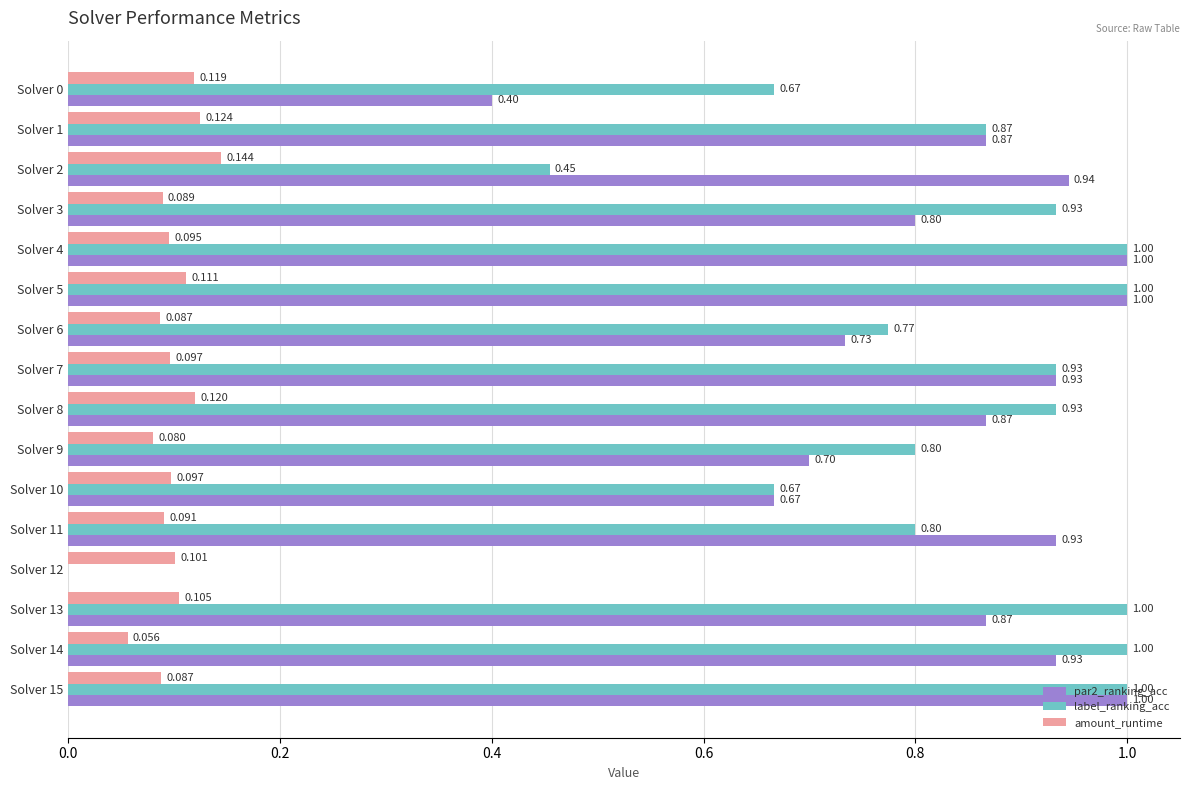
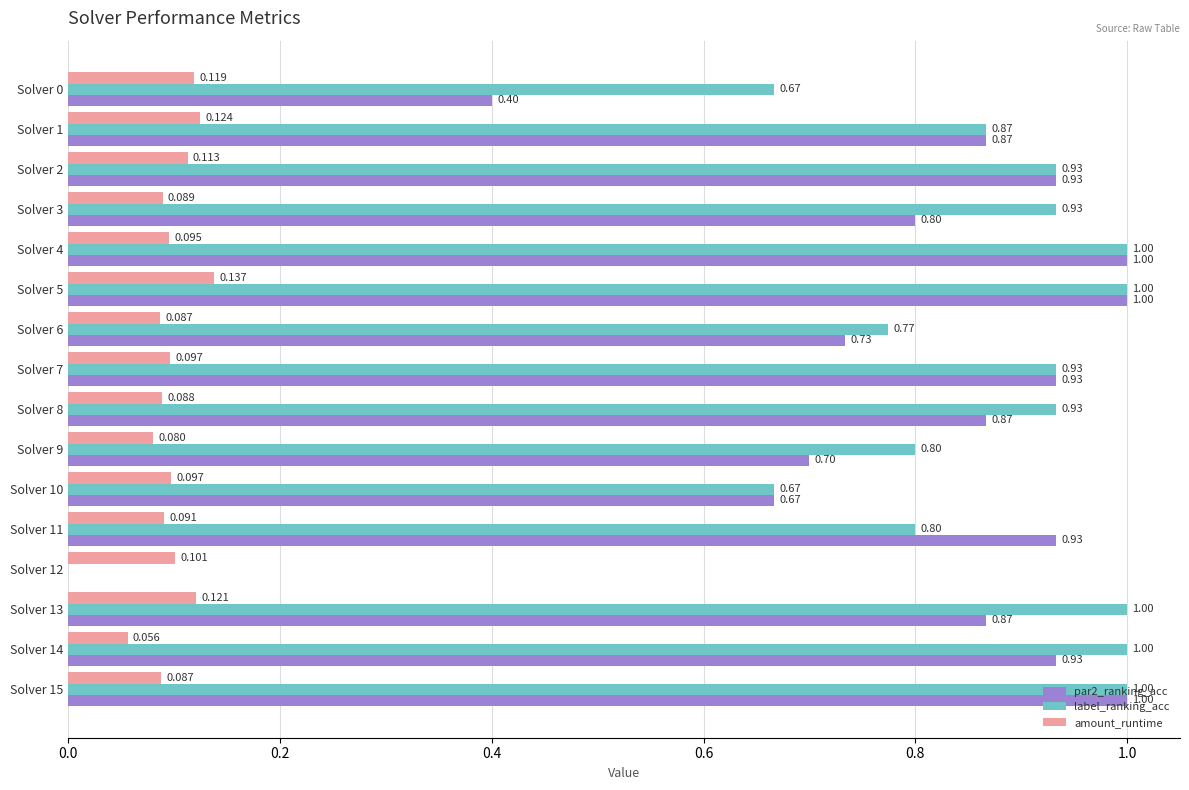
  {
    "par2_ranking_acc": {
      "Solver 0": 0.40,
      "Solver 1": 0.87,
-     "Solver 2": 0.94,
+     "Solver 2": 0.93,
      "Solver 3": 0.80,
      "Solver 4": 1.00,
      "Solver 5": 1.00,
      "Solver 6": 0.73,
      "Solver 7": 0.93,
      "Solver 8": 0.87,
      "Solver 9": 0.70,
      "Solver 10": 0.67,
      "Solver 11": 0.93,
      "Solver 13": 0.87,
      "Solver 14": 0.93,
      "Solver 15": 1.00
    },
    "label_ranking_acc": {
      "Solver 0": 0.67,
      "Solver 1": 0.87,
-     "Solver 2": 0.45,
+     "Solver 2": 0.93,
      "Solver 3": 0.93,
      "Solver 4": 1.00,
      "Solver 5": 1.00,
      "Solver 6": 0.77,
      "Solver 7": 0.93,
      "Solver 8": 0.93,
      "Solver 9": 0.80,
      "Solver 10": 0.67,
      "Solver 11": 0.80,
      "Solver 13": 1.00,
      "Solver 14": 1.00,
      "Solver 15": 1.00
    },
    "amount_runtime": {
      "Solver 0": 0.119,
      "Solver 1": 0.124,
-     "Solver 2": 0.144,
+     "Solver 2": 0.113,
      "Solver 3": 0.089,
      "Solver 4": 0.095,
-     "Solver 5": 0.111,
+     "Solver 5": 0.137,
      "Solver 6": 0.087,
      "Solver 7": 0.097,
-     "Solver 8": 0.120,
+     "Solver 8": 0.088,
      "Solver 9": 0.080,
      "Solver 10": 0.097,
      "Solver 11": 0.091,
      "Solver 12": 0.101,
-     "Solver 13": 0.105,
+     "Solver 13": 0.121,
      "Solver 14": 0.056,
      "Solver 15": 0.087
    }
  }
